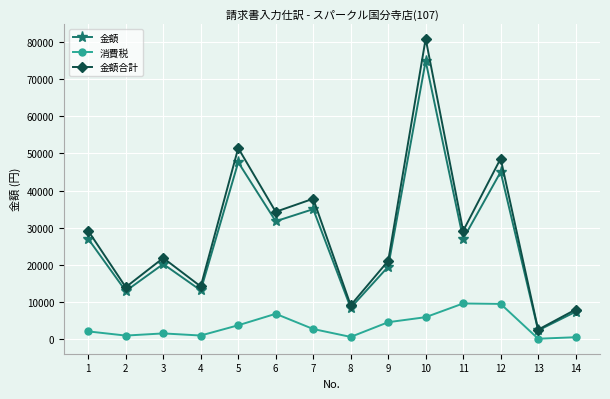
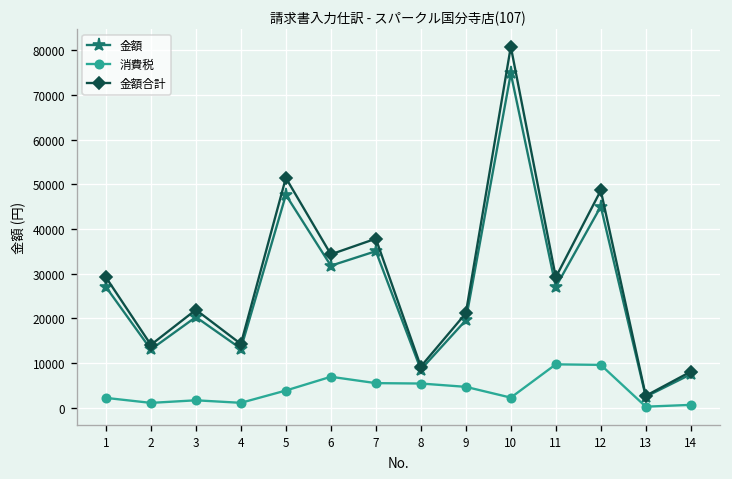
  {
    "消費税": {
      "1": 2000,
      "2": 1000,
      "3": 2000,
      "4": 1000,
      "5": 4000,
      "6": 7000,
-     "7": 3000,
-     "8": 1000,
+     "7": 5000,
+     "8": 5000,
      "9": 5000,
-     "10": 6000,
+     "10": 2000,
      "11": 10000,
      "12": 10000,
      "13": 0,
      "14": 1000
    }
  }
